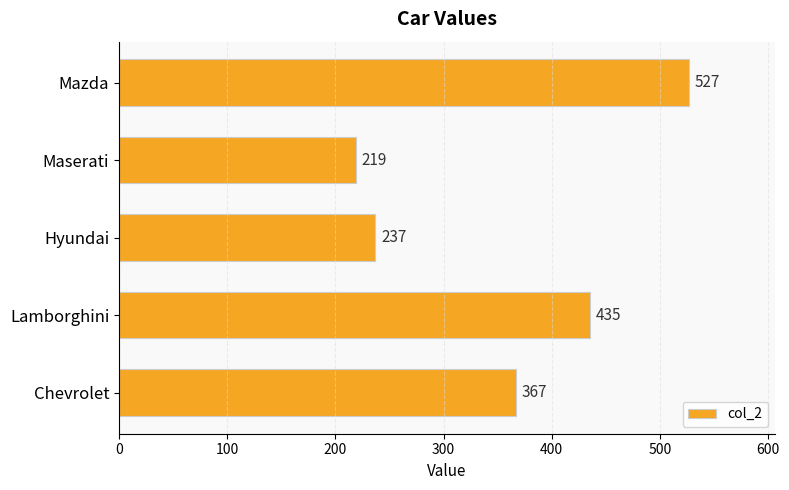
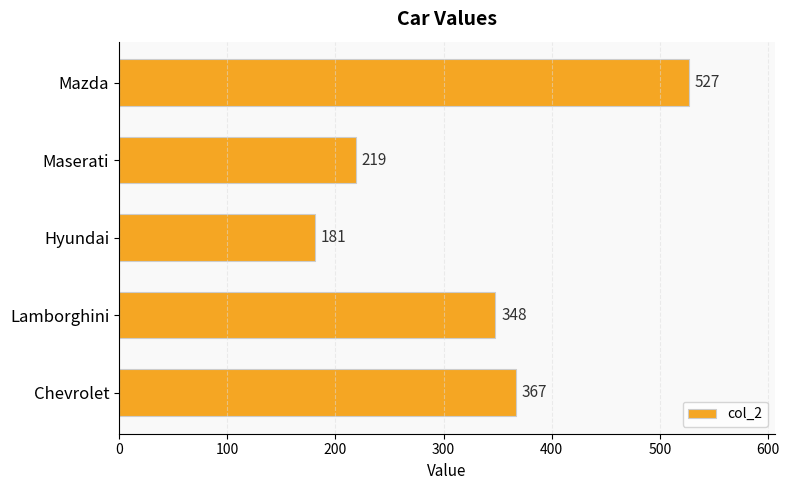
  {
    "Mazda": 527,
    "Maserati": 219,
-   "Hyundai": 237,
-   "Lamborghini": 435,
+   "Hyundai": 181,
+   "Lamborghini": 348,
    "Chevrolet": 367
  }
